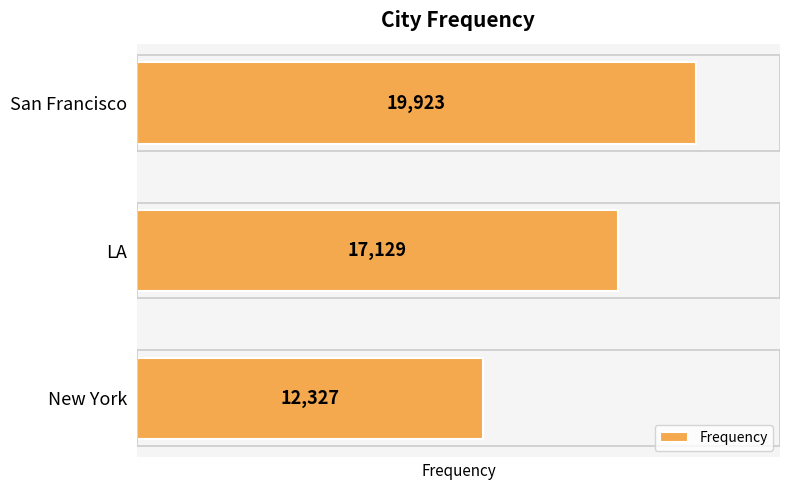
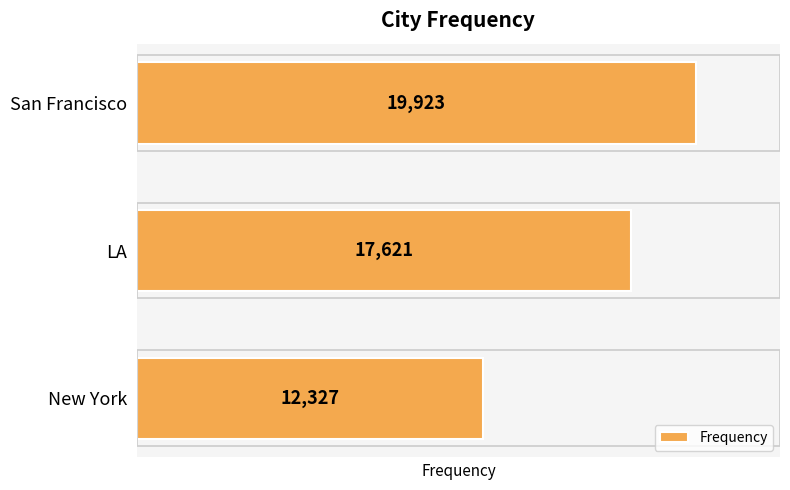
  {
    "San Francisco": "19,923",
-   "LA": "17,129",
+   "LA": "17,621",
    "New York": "12,327"
  }
